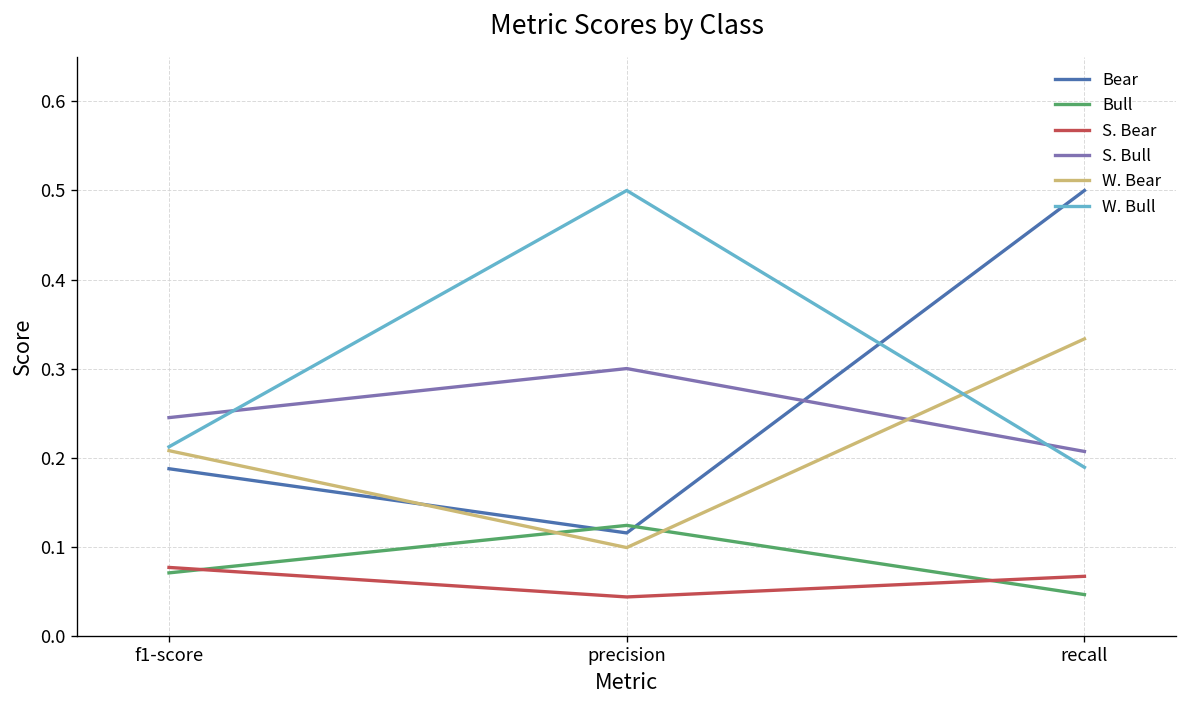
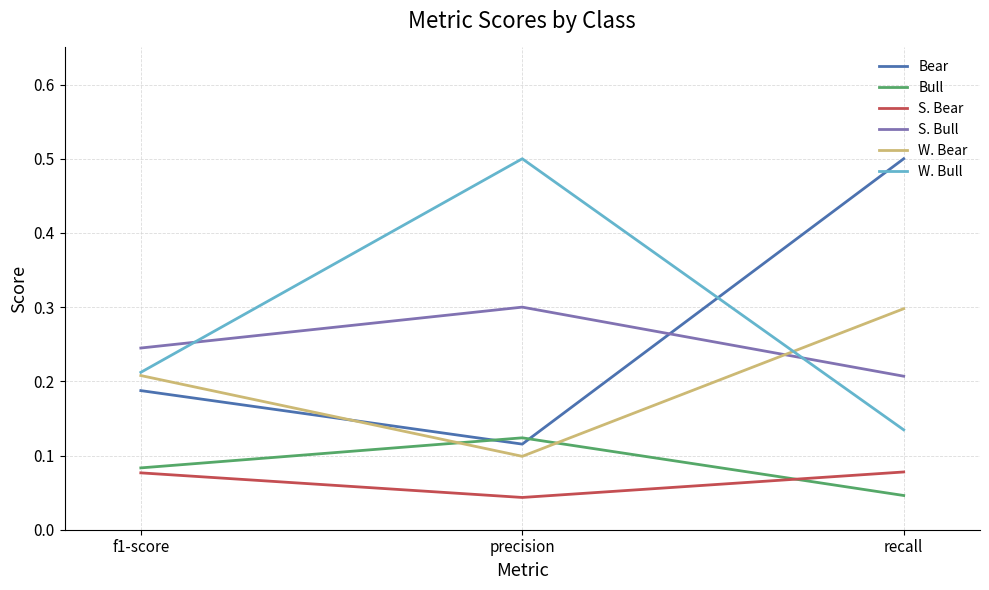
  {
    "Bull": {
-     "f1-score": 0.07,
+     "f1-score": 0.08,
      "precision": 0.12,
      "recall": 0.05
    },
    "S. Bear": {
      "f1-score": 0.08,
      "precision": 0.04,
-     "recall": 0.07
+     "recall": 0.08
    },
    "W. Bear": {
      "f1-score": 0.21,
      "precision": 0.10,
-     "recall": 0.33
+     "recall": 0.30
    },
    "W. Bull": {
      "f1-score": 0.21,
      "precision": 0.50,
-     "recall": 0.19
+     "recall": 0.13
    }
  }
